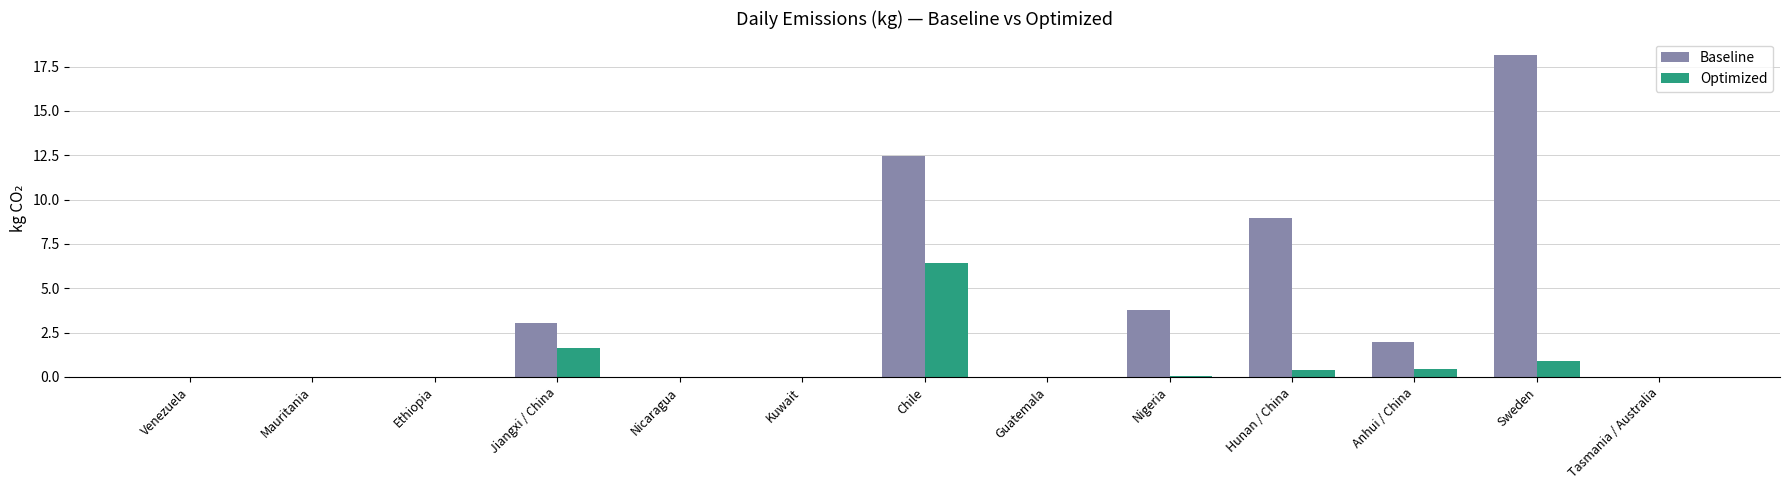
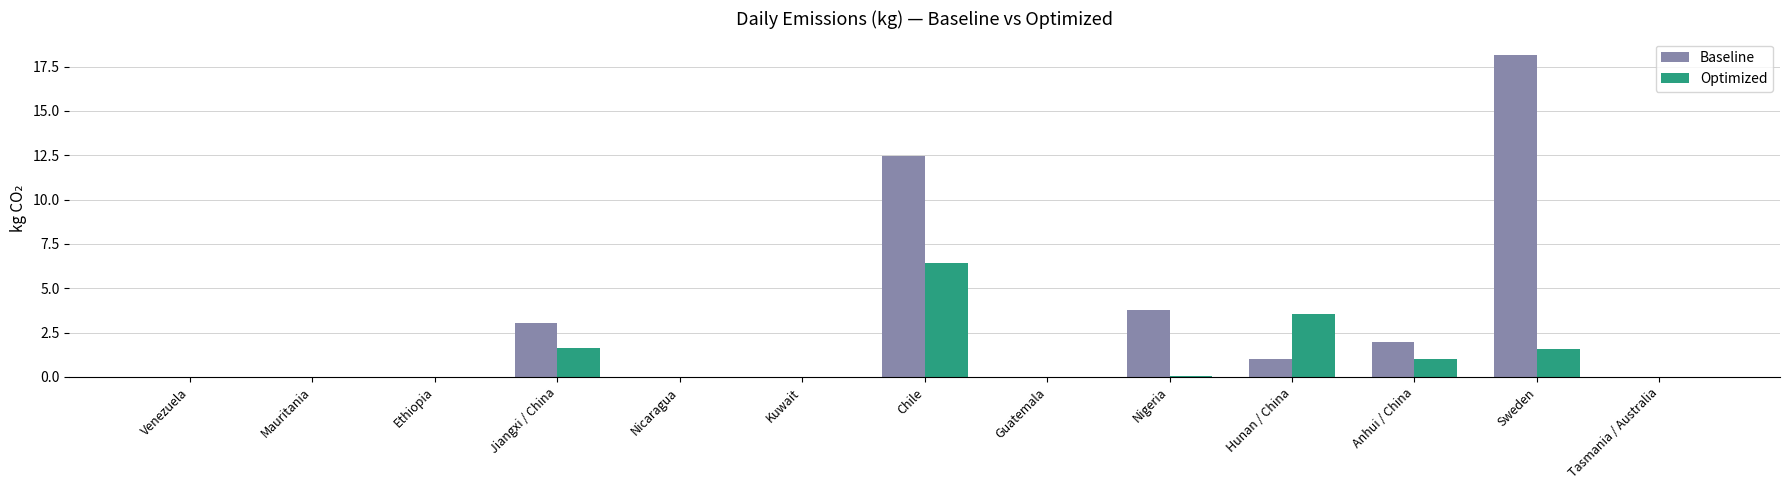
  {
    "Baseline": {
      "Venezuela": 0.0,
      "Jiangxi / China": 3.1,
      "Chile": 12.4,
      "Guatemala": 0.0,
      "Nigeria": 3.8,
-     "Hunan / China": 8.9,
+     "Hunan / China": 1.0,
      "Anhui / China": 2.0,
      "Sweden": 18.2
    },
    "Optimized": {
      "Venezuela": 0.0,
      "Mauritania": 0.0,
      "Jiangxi / China": 1.6,
      "Kuwait": 0.0,
      "Chile": 6.4,
      "Guatemala": 0.0,
-     "Hunan / China": 0.4,
-     "Anhui / China": 0.4,
-     "Sweden": 0.9
+     "Hunan / China": 3.5,
+     "Anhui / China": 1.0,
+     "Sweden": 1.6
    }
  }
